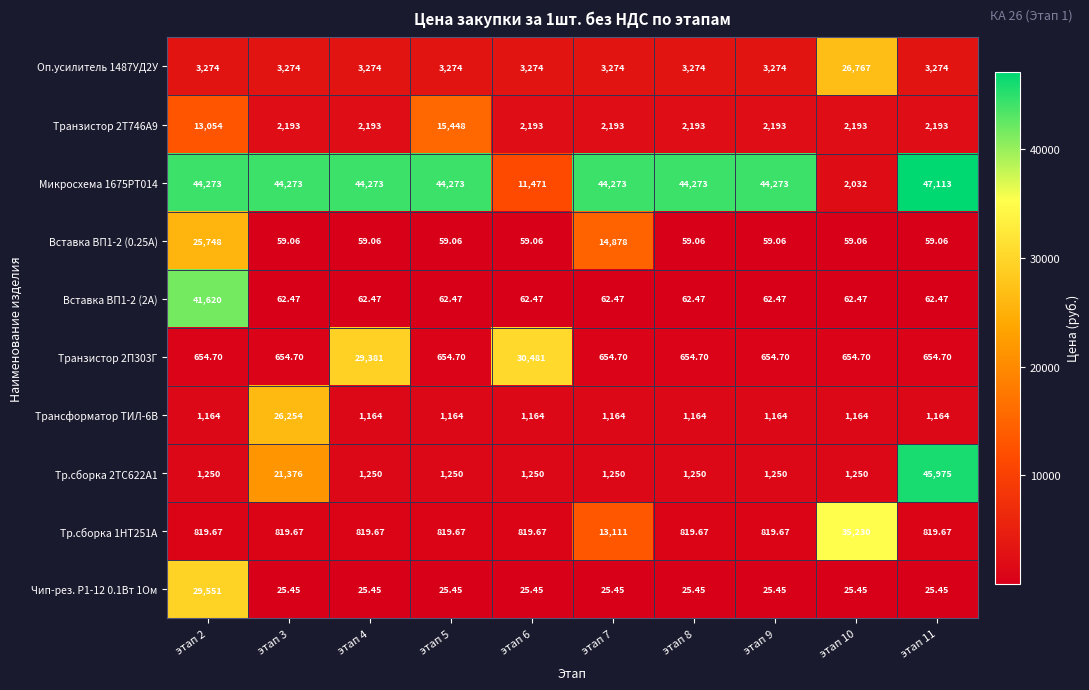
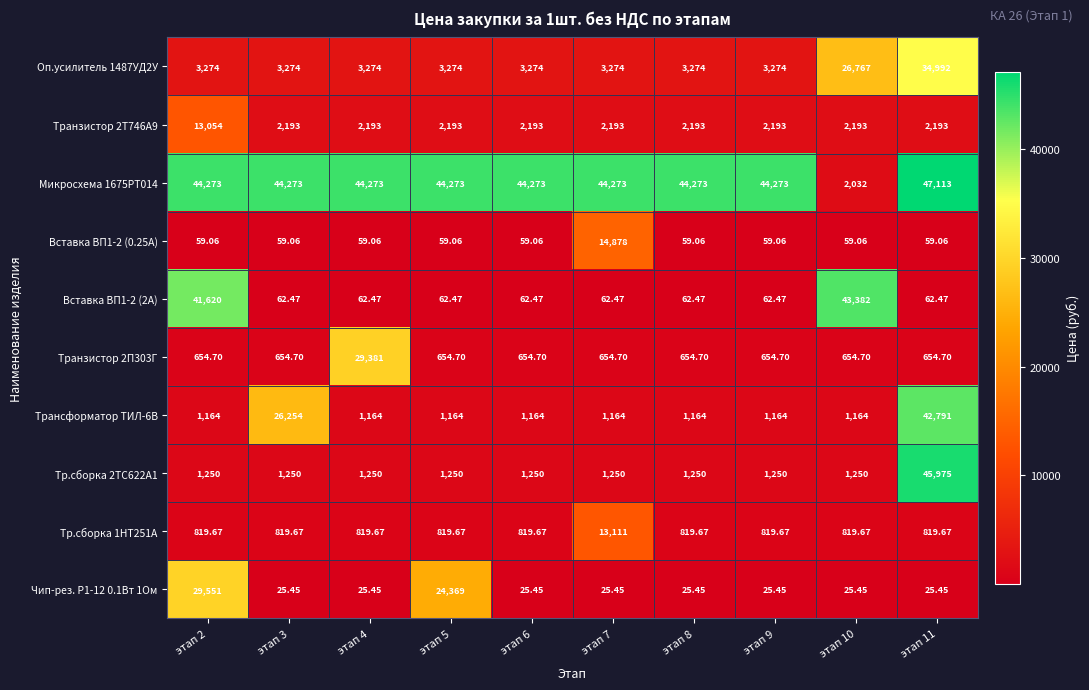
  {
    "Оп.усилитель 1487УД2У": {
      "этап 2": "3,274",
      "этап 3": "3,274",
      "этап 4": "3,274",
      "этап 5": "3,274",
      "этап 6": "3,274",
      "этап 7": "3,274",
      "этап 8": "3,274",
      "этап 9": "3,274",
      "этап 10": "26,767",
-     "этап 11": "3,274"
+     "этап 11": "34,992"
    },
    "Транзистор 2Т746А9": {
      "этап 2": "13,054",
      "этап 3": "2,193",
      "этап 4": "2,193",
-     "этап 5": "15,448",
+     "этап 5": "2,193",
      "этап 6": "2,193",
      "этап 7": "2,193",
      "этап 8": "2,193",
      "этап 9": "2,193",
      "этап 10": "2,193",
      "этап 11": "2,193"
    },
    "Микросхема 1675РТ014": {
      "этап 2": "44,273",
      "этап 3": "44,273",
      "этап 4": "44,273",
      "этап 5": "44,273",
-     "этап 6": "11,471",
+     "этап 6": "44,273",
      "этап 7": "44,273",
      "этап 8": "44,273",
      "этап 9": "44,273",
      "этап 10": "2,032",
      "этап 11": "47,113"
    },
    "Вставка ВП1-2 (0.25А)": {
-     "этап 2": "25,748",
+     "этап 2": "59.06",
      "этап 3": "59.06",
      "этап 4": "59.06",
      "этап 5": "59.06",
      "этап 6": "59.06",
      "этап 7": "14,878",
      "этап 8": "59.06",
      "этап 9": "59.06",
      "этап 10": "59.06",
      "этап 11": "59.06"
    },
    "Вставка ВП1-2 (2А)": {
      "этап 2": "41,620",
      "этап 3": "62.47",
      "этап 4": "62.47",
      "этап 5": "62.47",
      "этап 6": "62.47",
      "этап 7": "62.47",
      "этап 8": "62.47",
      "этап 9": "62.47",
-     "этап 10": "62.47",
+     "этап 10": "43,382",
      "этап 11": "62.47"
    },
    "Транзистор 2П303Г": {
      "этап 2": "654.70",
      "этап 3": "654.70",
      "этап 4": "29,381",
      "этап 5": "654.70",
-     "этап 6": "30,481",
+     "этап 6": "654.70",
      "этап 7": "654.70",
      "этап 8": "654.70",
      "этап 9": "654.70",
      "этап 10": "654.70",
      "этап 11": "654.70"
    },
    "Трансформатор ТИЛ-6В": {
      "этап 2": "1,164",
      "этап 3": "26,254",
      "этап 4": "1,164",
      "этап 5": "1,164",
      "этап 6": "1,164",
      "этап 7": "1,164",
      "этап 8": "1,164",
      "этап 9": "1,164",
      "этап 10": "1,164",
-     "этап 11": "1,164"
+     "этап 11": "42,791"
    },
    "Тр.сборка 2ТС622А1": {
      "этап 2": "1,250",
-     "этап 3": "21,376",
+     "этап 3": "1,250",
      "этап 4": "1,250",
      "этап 5": "1,250",
      "этап 6": "1,250",
      "этап 7": "1,250",
      "этап 8": "1,250",
      "этап 9": "1,250",
      "этап 10": "1,250",
      "этап 11": "45,975"
    },
    "Тр.сборка 1НТ251А": {
      "этап 2": "819.67",
      "этап 3": "819.67",
      "этап 4": "819.67",
      "этап 5": "819.67",
      "этап 6": "819.67",
      "этап 7": "13,111",
      "этап 8": "819.67",
      "этап 9": "819.67",
-     "этап 10": "35,230",
+     "этап 10": "819.67",
      "этап 11": "819.67"
    },
    "Чип-рез. Р1-12 0.1Вт 1Ом": {
      "этап 2": "29,551",
      "этап 3": "25.45",
      "этап 4": "25.45",
-     "этап 5": "25.45",
+     "этап 5": "24,369",
      "этап 6": "25.45",
      "этап 7": "25.45",
      "этап 8": "25.45",
      "этап 9": "25.45",
      "этап 10": "25.45",
      "этап 11": "25.45"
    }
  }
